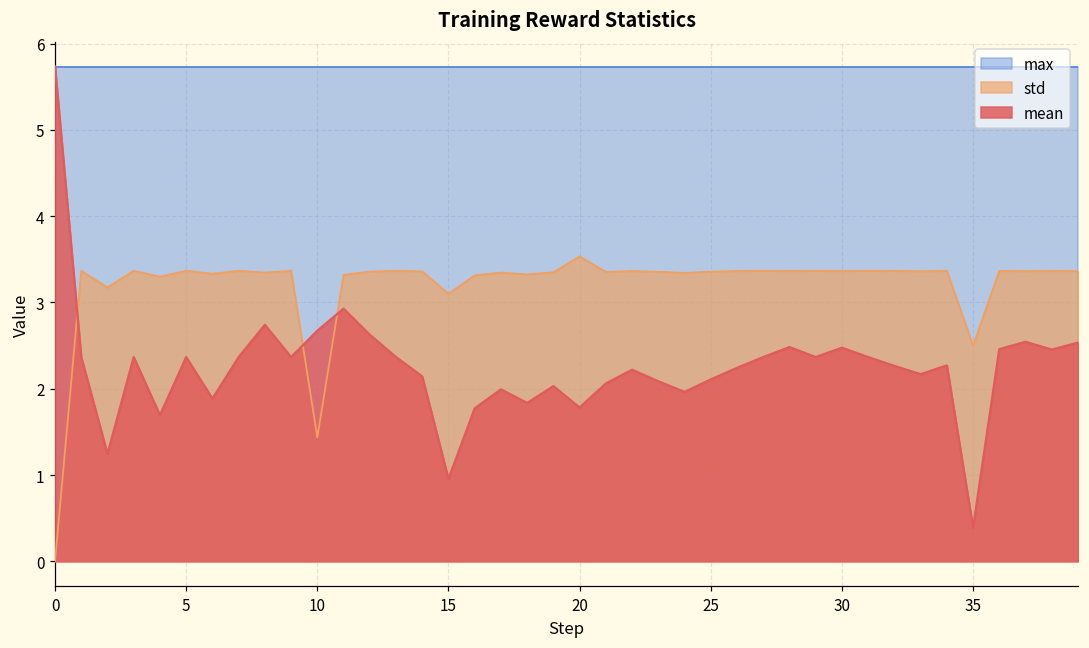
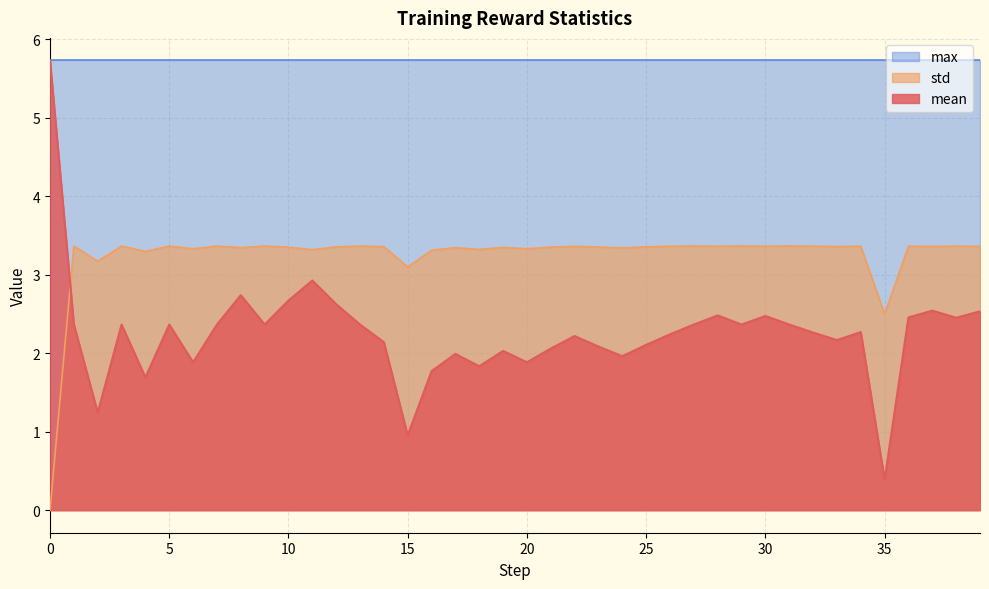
  {
    "max": {
      "5": 5.7,
      "10": 5.7,
      "15": 5.7,
      "20": 5.7,
      "25": 5.7,
      "30": 5.7,
      "35": 5.7
    },
    "std": {
      "0": 0.0,
      "5": 3.4,
-     "10": 1.4,
+     "10": 3.4,
      "15": 3.1,
-     "20": 3.5,
+     "20": 3.3,
      "25": 3.4,
      "30": 3.4,
      "35": 2.5
    },
    "mean": {
      "5": 2.4,
      "10": 2.7,
      "15": 1.0,
-     "20": 1.8,
+     "20": 1.9,
      "25": 2.1,
      "30": 2.5,
      "35": 0.4
    }
  }
